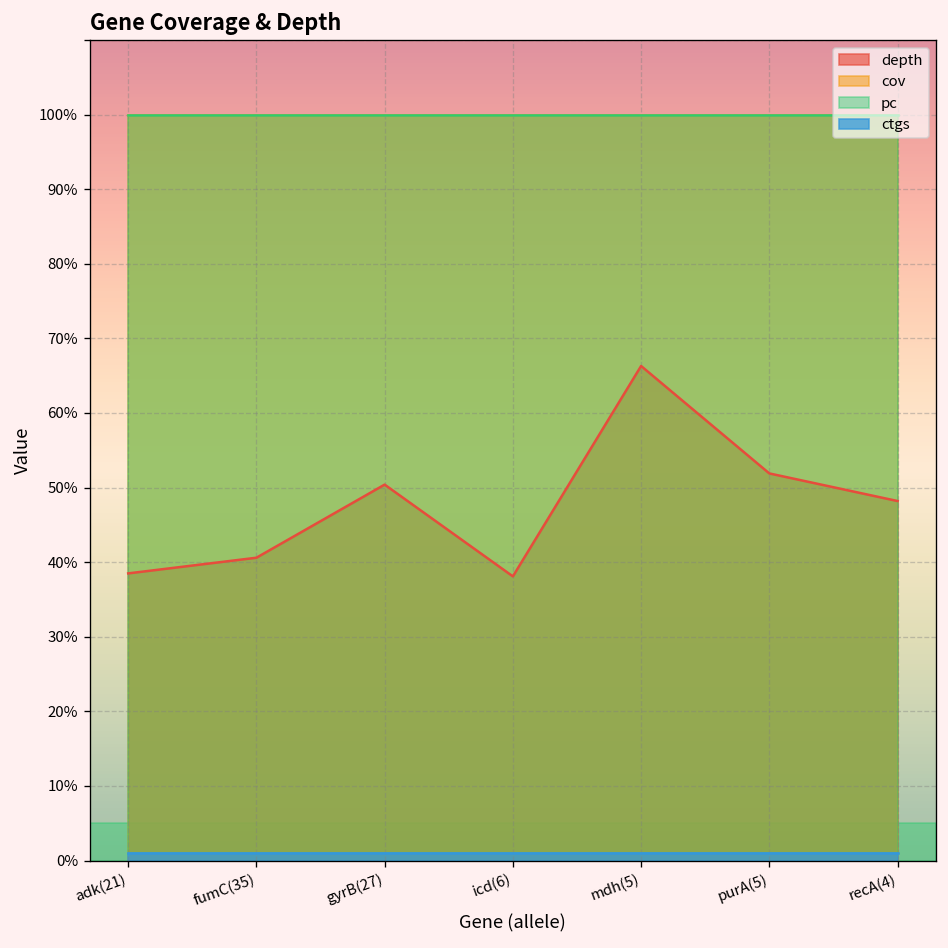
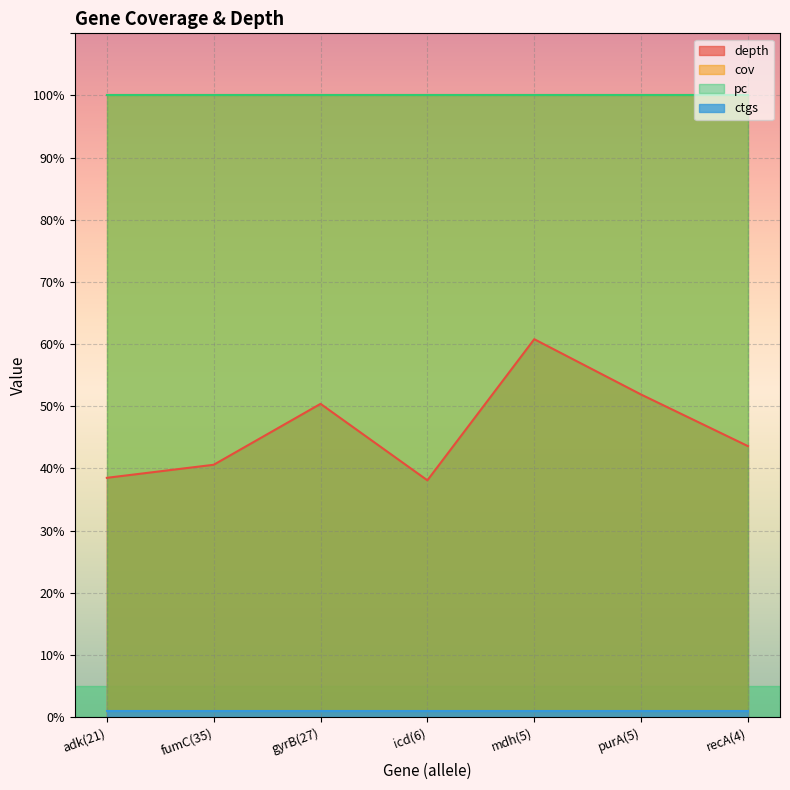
  {
    "depth": {
      "adk(21)": "39%",
      "fumC(35)": "41%",
      "gyrB(27)": "50%",
      "icd(6)": "38%",
-     "mdh(5)": "66%",
+     "mdh(5)": "61%",
      "purA(5)": "52%",
-     "recA(4)": "48%"
+     "recA(4)": "44%"
    },
    "pc": {
      "adk(21)": "100%",
      "fumC(35)": "100%",
      "gyrB(27)": "100%",
      "icd(6)": "100%",
      "mdh(5)": "100%",
      "purA(5)": "100%"
    },
    "ctgs": {
      "adk(21)": "1%",
      "fumC(35)": "1%",
      "gyrB(27)": "1%",
      "icd(6)": "1%",
      "mdh(5)": "1%",
      "purA(5)": "1%",
      "recA(4)": "1%"
    }
  }
